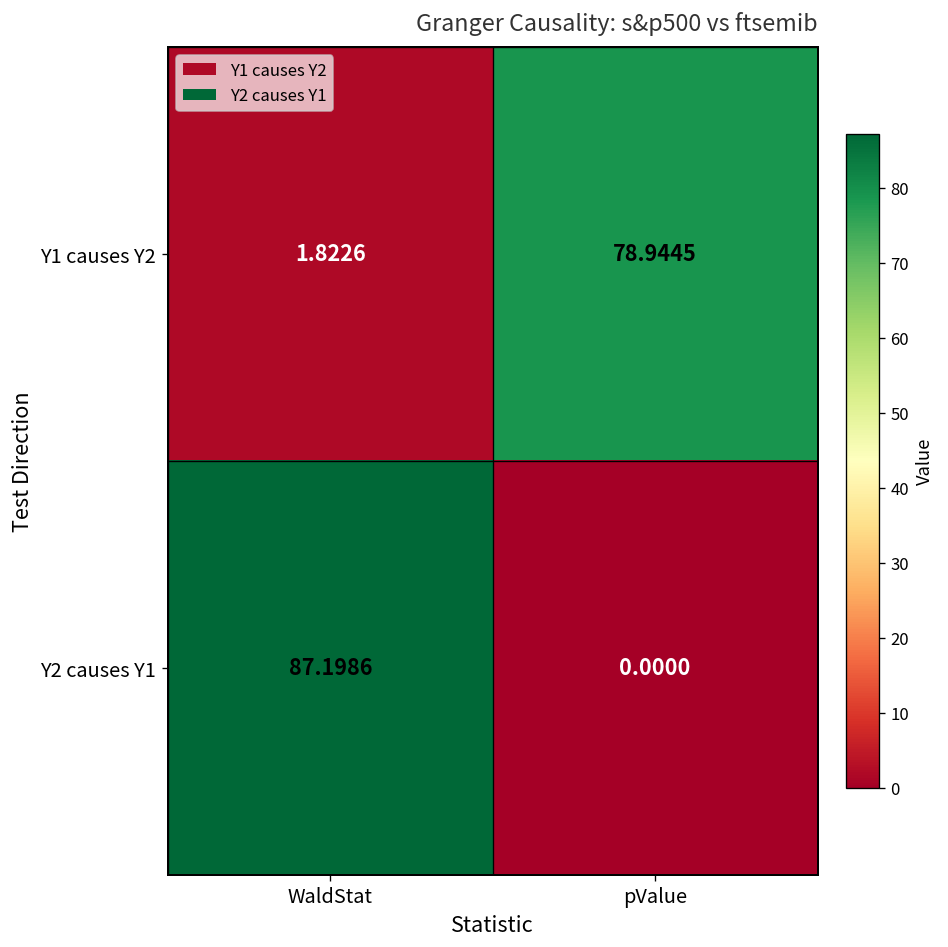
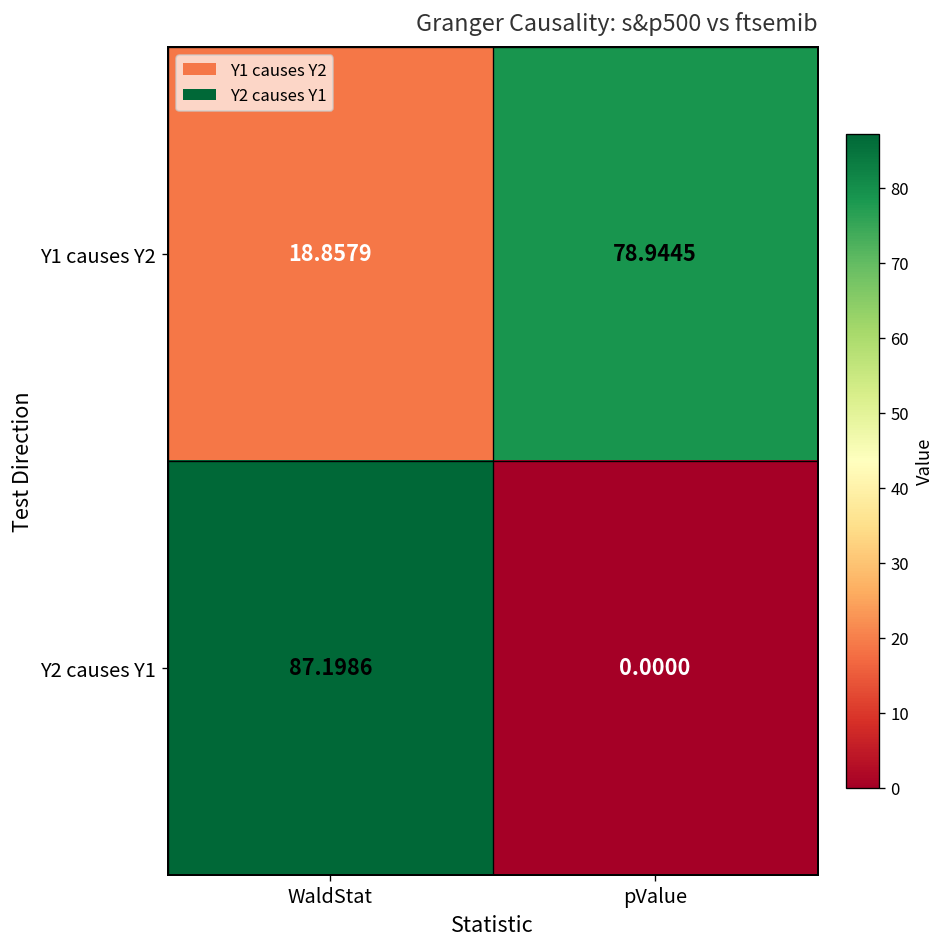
  {
    "Y1 causes Y2": {
-     "WaldStat": 1.8226,
+     "WaldStat": 18.8579,
      "pValue": 78.9445
    },
    "Y2 causes Y1": {
      "WaldStat": 87.1986,
      "pValue": 0.0000
    }
  }
